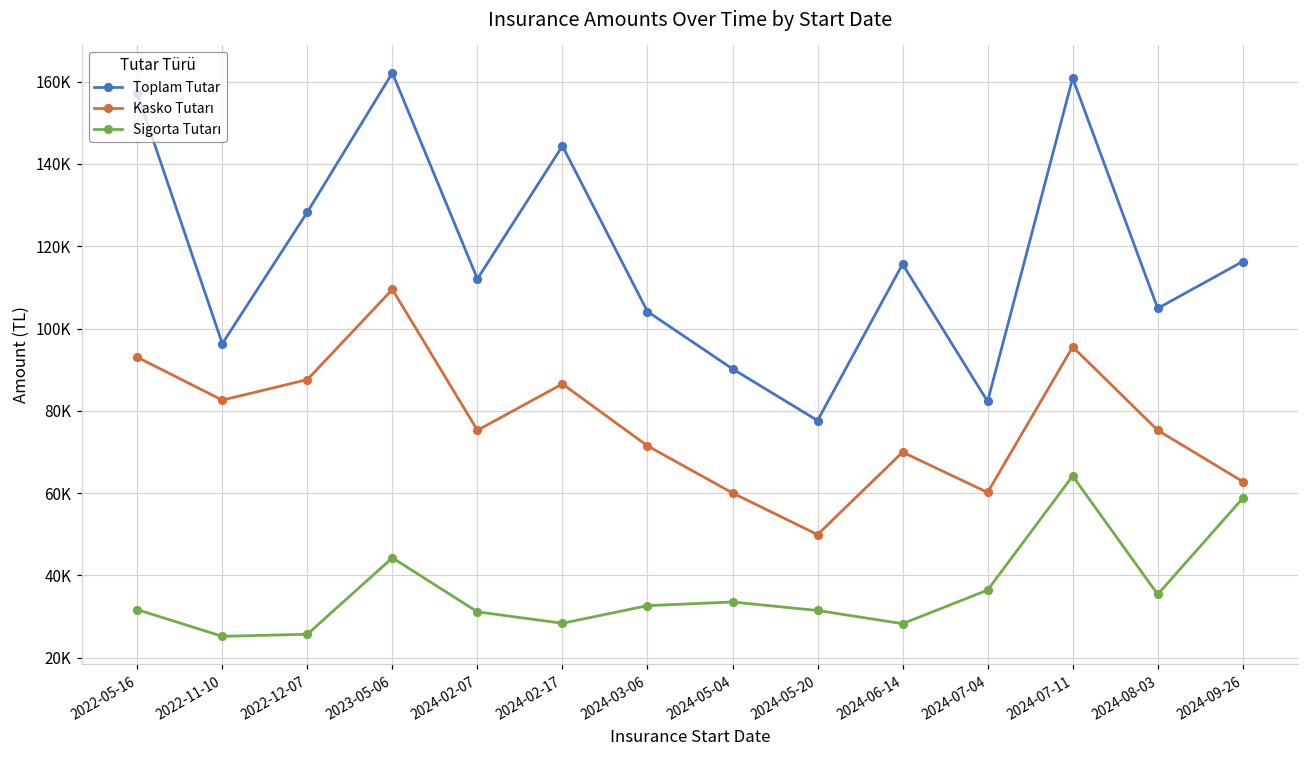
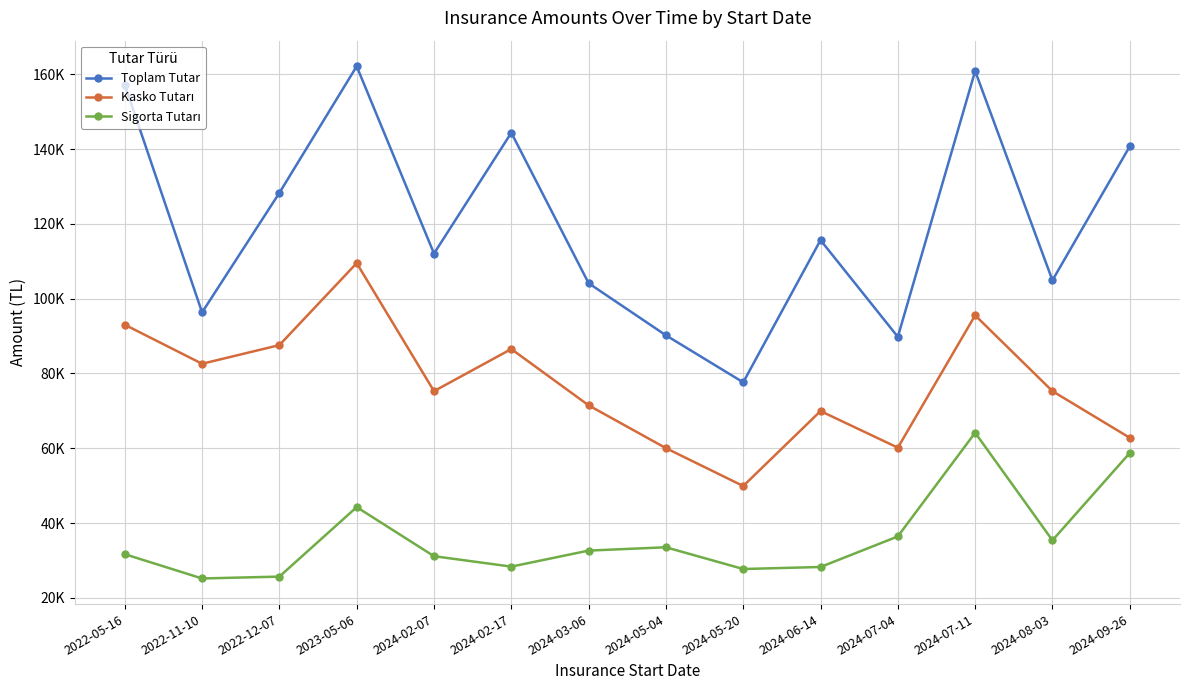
  {
    "Toplam Tutar": {
      "2022-11-10": 96000,
      "2022-12-07": 128000,
      "2023-05-06": 162000,
      "2024-02-07": 112000,
      "2024-02-17": 144000,
      "2024-03-06": 104000,
      "2024-05-04": 90000,
      "2024-05-20": 78000,
      "2024-06-14": 116000,
-     "2024-07-04": 82000,
+     "2024-07-04": 90000,
      "2024-07-11": 161000,
      "2024-08-03": 105000,
-     "2024-09-26": 116000
+     "2024-09-26": 141000
    },
    "Kasko Tutarı": {
      "2022-05-16": 93000,
      "2022-11-10": 83000,
      "2022-12-07": 88000,
      "2023-05-06": 110000,
      "2024-02-07": 75000,
      "2024-02-17": 87000,
      "2024-03-06": 71000,
      "2024-05-04": 60000,
      "2024-05-20": 50000,
      "2024-06-14": 70000,
      "2024-07-04": 60000,
      "2024-07-11": 96000,
      "2024-08-03": 75000,
      "2024-09-26": 63000
    },
    "Sigorta Tutarı": {
      "2022-05-16": 32000,
      "2022-11-10": 25000,
      "2022-12-07": 26000,
      "2023-05-06": 44000,
      "2024-02-07": 31000,
      "2024-02-17": 28000,
      "2024-03-06": 33000,
      "2024-05-04": 34000,
-     "2024-05-20": 31000,
+     "2024-05-20": 28000,
      "2024-06-14": 28000,
      "2024-07-04": 36000,
      "2024-07-11": 64000,
      "2024-08-03": 35000,
      "2024-09-26": 59000
    }
  }
